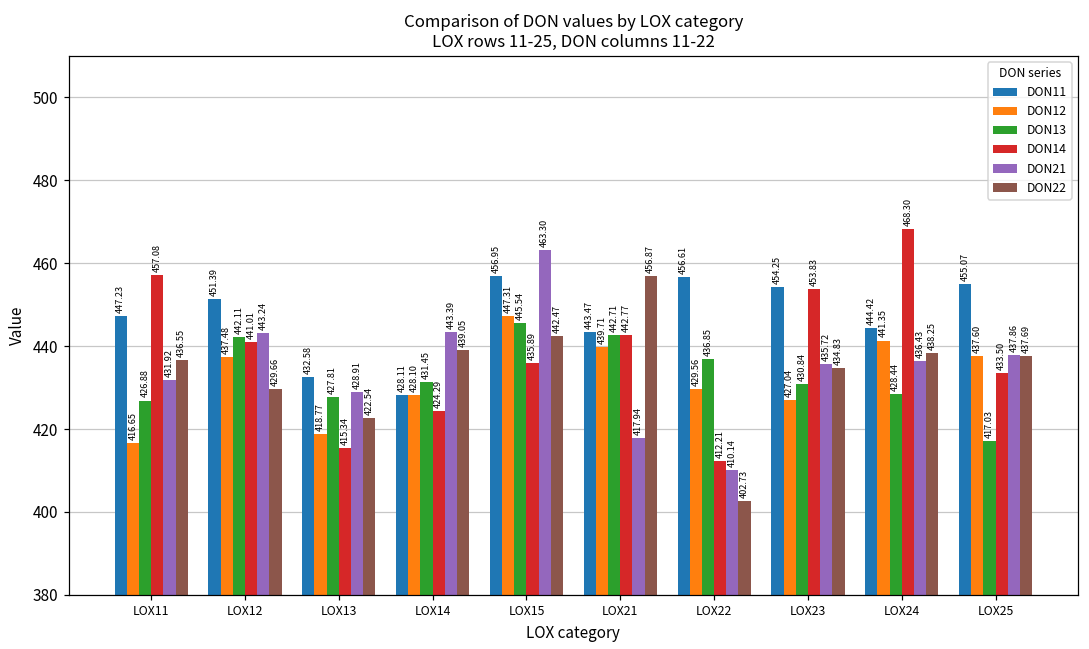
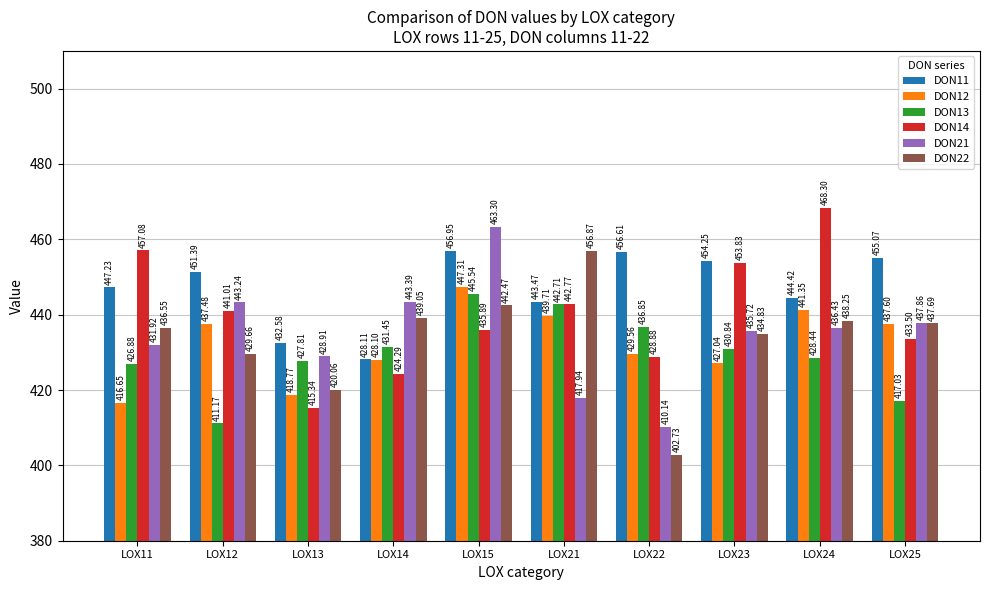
  {
    "DON11": {
      "LOX11": 447.23,
      "LOX12": 451.39,
      "LOX13": 432.58,
      "LOX14": 428.11,
      "LOX15": 456.95,
      "LOX21": 443.47,
      "LOX22": 456.61,
      "LOX23": 454.25,
      "LOX24": 444.42,
      "LOX25": 455.07
    },
    "DON12": {
      "LOX11": 416.65,
      "LOX12": 437.48,
      "LOX13": 418.77,
      "LOX14": 428.10,
      "LOX15": 447.31,
      "LOX21": 439.71,
      "LOX22": 429.56,
      "LOX23": 427.04,
      "LOX24": 441.35,
      "LOX25": 437.60
    },
    "DON13": {
      "LOX11": 426.88,
-     "LOX12": 442.11,
+     "LOX12": 411.17,
      "LOX13": 427.81,
      "LOX14": 431.45,
      "LOX15": 445.54,
      "LOX21": 442.71,
      "LOX22": 436.85,
      "LOX23": 430.84,
      "LOX24": 428.44,
      "LOX25": 417.03
    },
    "DON14": {
      "LOX11": 457.08,
      "LOX12": 441.01,
      "LOX13": 415.34,
      "LOX14": 424.29,
      "LOX15": 435.89,
      "LOX21": 442.77,
-     "LOX22": 412.21,
+     "LOX22": 428.88,
      "LOX23": 453.83,
      "LOX24": 468.30,
      "LOX25": 433.50
    },
    "DON21": {
      "LOX11": 431.92,
      "LOX12": 443.24,
      "LOX13": 428.91,
      "LOX14": 443.39,
      "LOX15": 463.30,
      "LOX21": 417.94,
      "LOX22": 410.14,
      "LOX23": 435.72,
      "LOX24": 436.43,
      "LOX25": 437.86
    },
    "DON22": {
      "LOX11": 436.55,
      "LOX12": 429.66,
-     "LOX13": 422.54,
+     "LOX13": 420.06,
      "LOX14": 439.05,
      "LOX15": 442.47,
      "LOX21": 456.87,
      "LOX22": 402.73,
      "LOX23": 434.83,
      "LOX24": 438.25,
      "LOX25": 437.69
    }
  }
